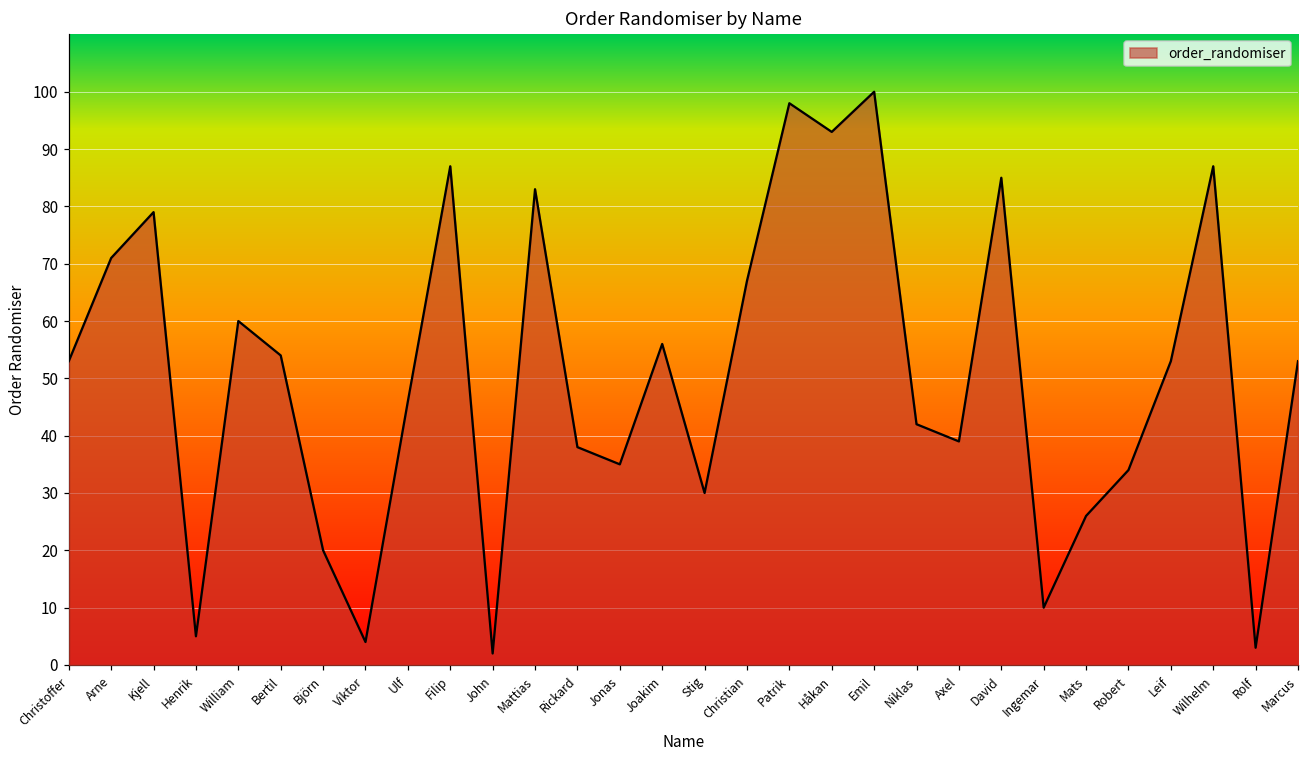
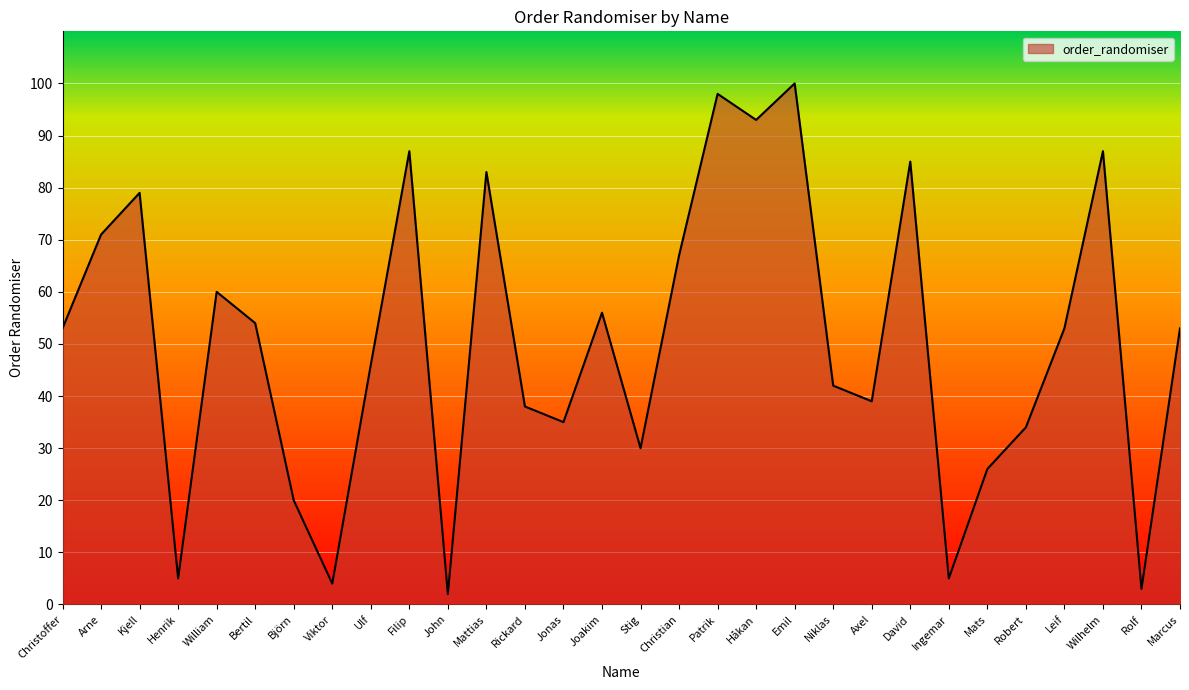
  {
    "Christoffer": 53,
    "Arne": 71,
    "Kjell": 79,
    "Henrik": 5,
    "William": 60,
    "Bertil": 54,
    "Björn": 20,
    "Viktor": 4,
    "Ulf": 46,
    "Filip": 87,
    "John": 2,
    "Mattias": 83,
    "Rickard": 38,
    "Jonas": 35,
    "Joakim": 56,
    "Stig": 30,
    "Christian": 67,
    "Patrik": 98,
    "Håkan": 93,
    "Emil": 100,
    "Niklas": 42,
    "Axel": 39,
    "David": 85,
-   "Ingemar": 10,
+   "Ingemar": 5,
    "Mats": 26,
    "Robert": 34,
    "Leif": 53,
    "Wilhelm": 87,
    "Rolf": 3,
    "Marcus": 53
  }
